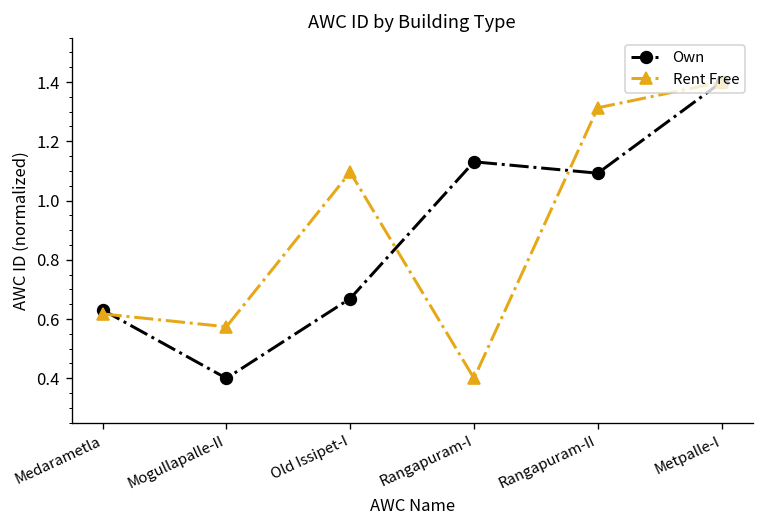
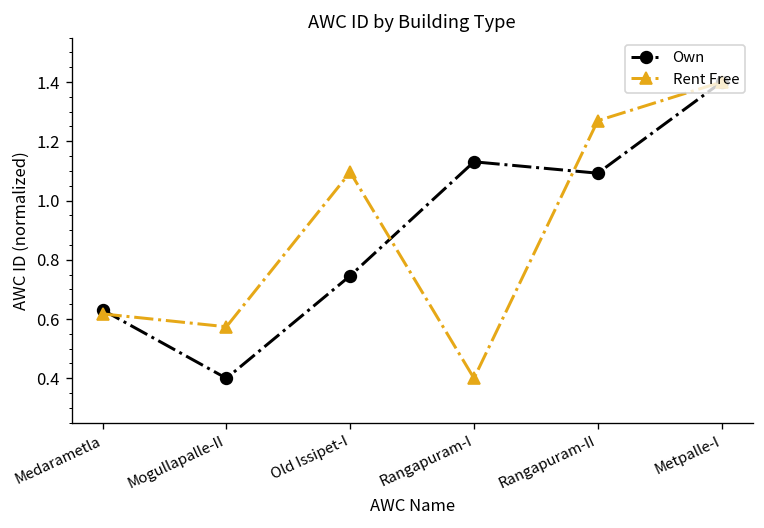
  {
    "Own": {
      "Medarametla": 0.63,
      "Mogullapalle-II": 0.40,
-     "Old Issipet-I": 0.67,
+     "Old Issipet-I": 0.75,
      "Rangapuram-I": 1.13,
      "Rangapuram-II": 1.09
    },
    "Rent Free": {
      "Medarametla": 0.62,
      "Mogullapalle-II": 0.57,
      "Old Issipet-I": 1.10,
      "Rangapuram-I": 0.40,
-     "Rangapuram-II": 1.31
+     "Rangapuram-II": 1.27
    }
  }
